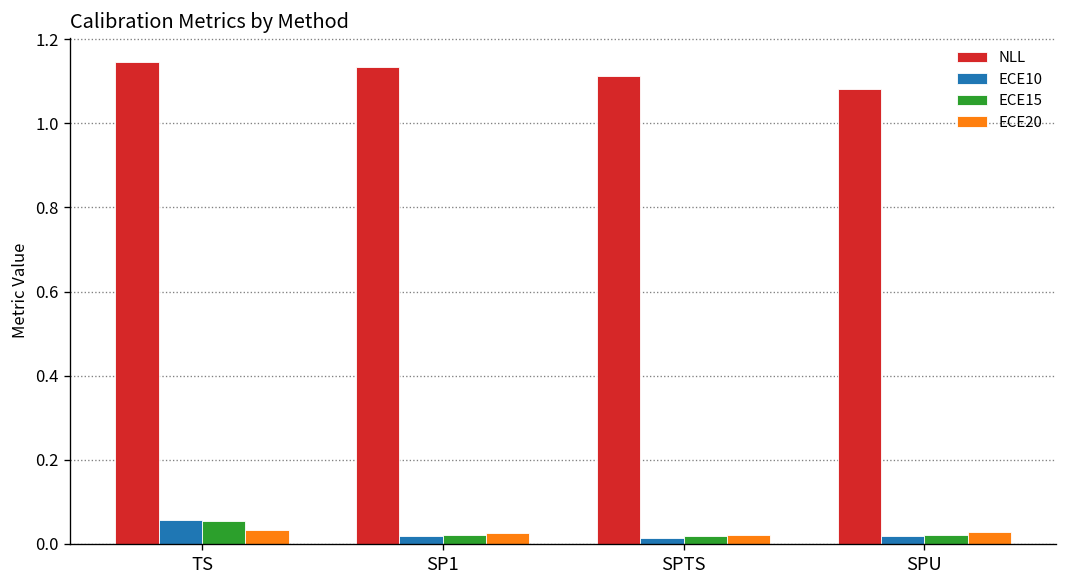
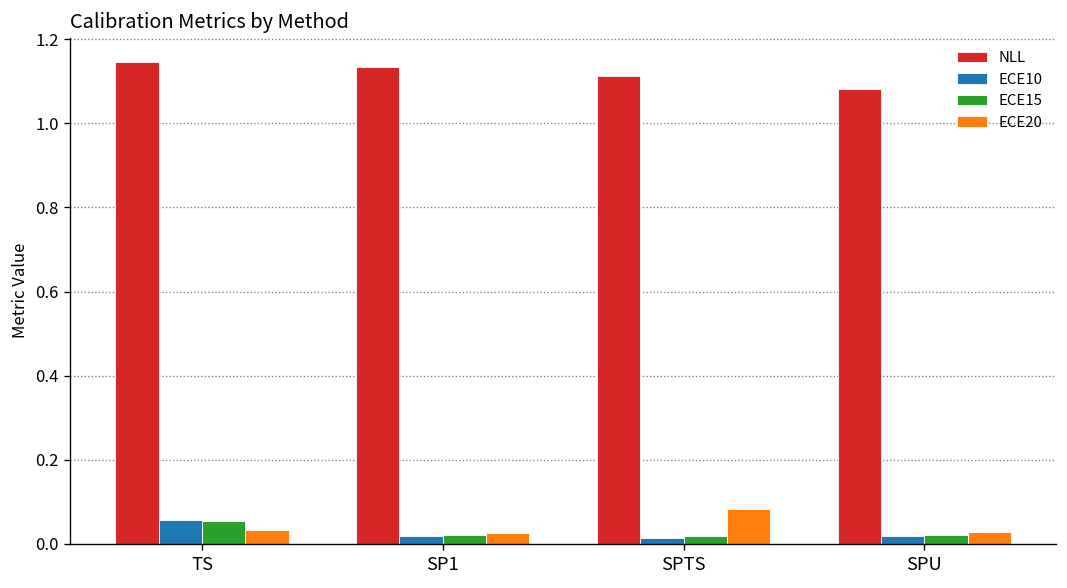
  {
    "NLL": {
      "TS": 1.15,
      "SP1": 1.13,
      "SPTS": 1.11,
      "SPU": 1.08
    },
    "ECE10": {
      "TS": 0.06,
      "SP1": 0.02,
      "SPTS": 0.02,
      "SPU": 0.02
    },
    "ECE15": {
      "TS": 0.05,
      "SP1": 0.02,
      "SPTS": 0.02,
      "SPU": 0.02
    },
    "ECE20": {
      "TS": 0.03,
      "SP1": 0.03,
-     "SPTS": 0.02,
+     "SPTS": 0.08,
      "SPU": 0.03
    }
  }
